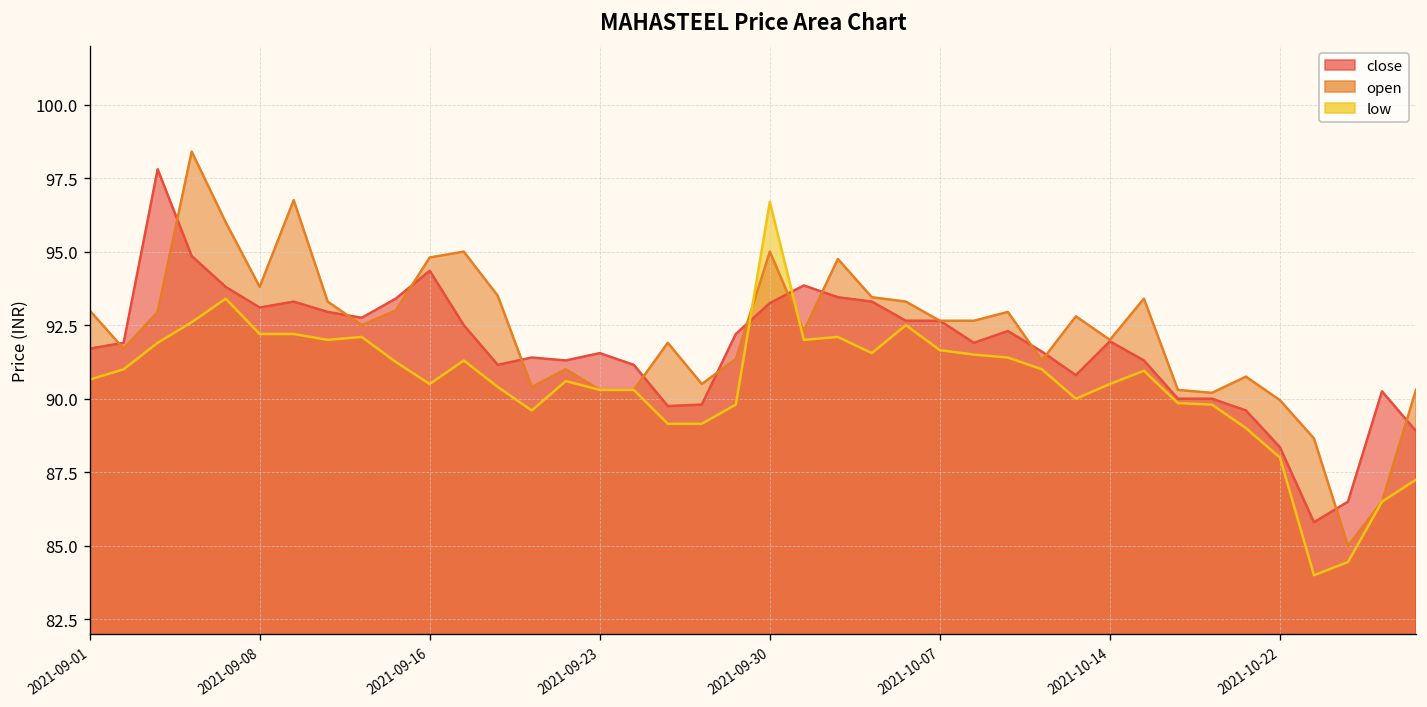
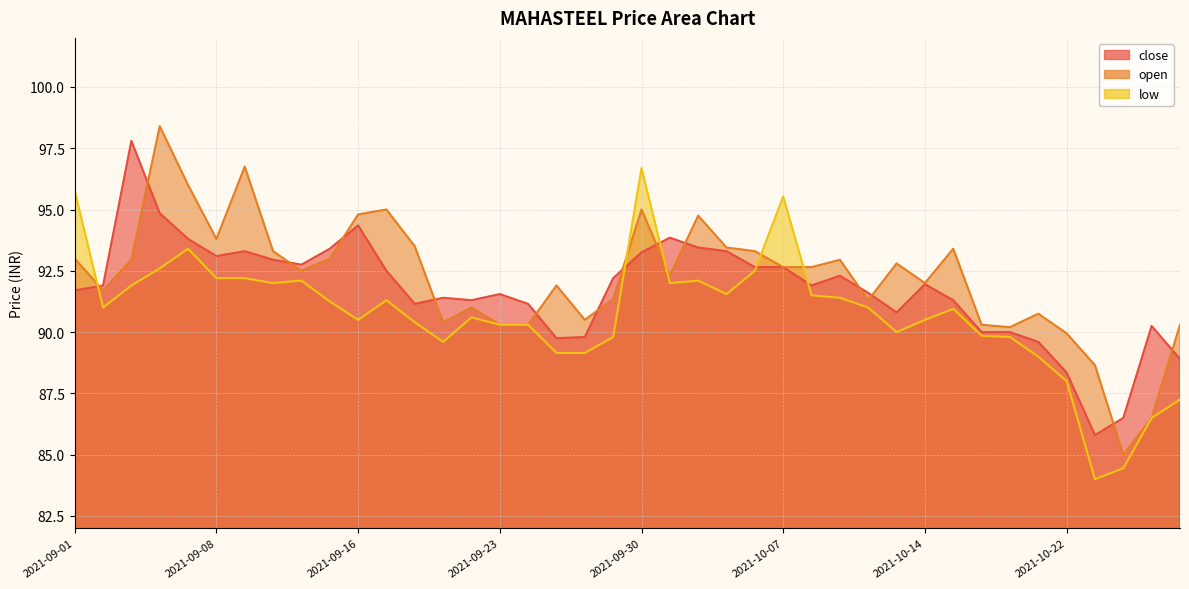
  {
    "low": {
-     "2021-09-01": 90.7,
+     "2021-09-01": 95.8,
      "2021-09-08": 92.2,
      "2021-09-16": 90.5,
      "2021-09-30": 96.7,
-     "2021-10-07": 91.7,
+     "2021-10-07": 95.5,
      "2021-10-14": 90.5,
      "2021-10-22": 88.0
    }
  }
